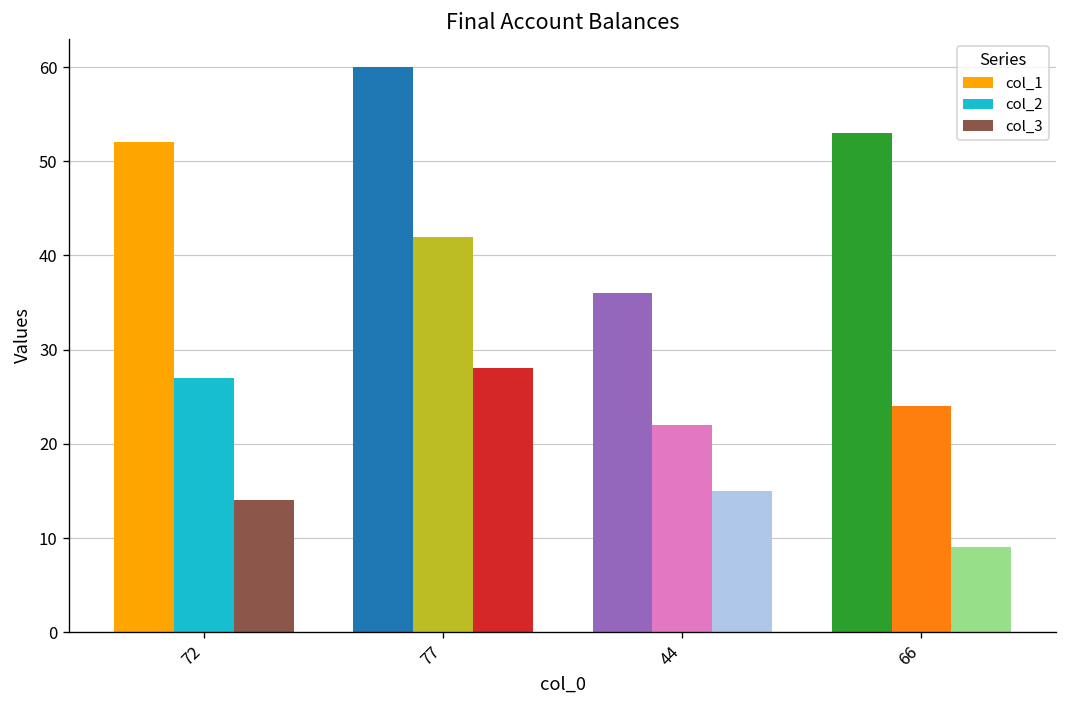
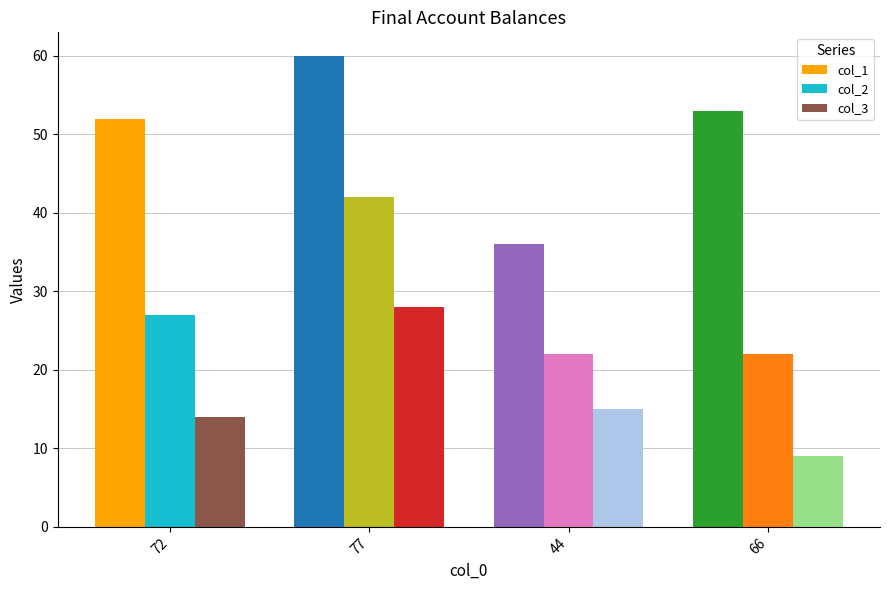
  {
    "72": 27,
    "77": 42,
    "44": 22,
-   "66": 24
+   "66": 22
  }
